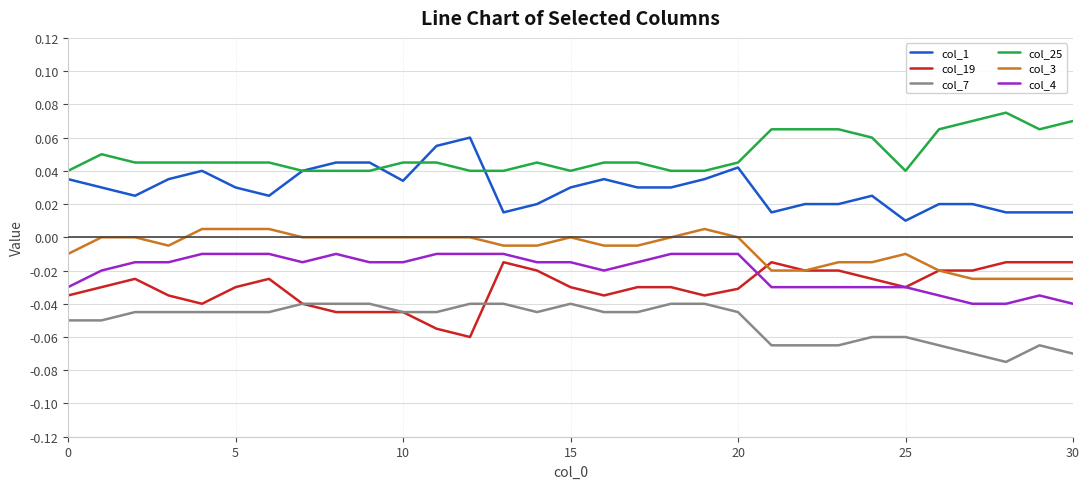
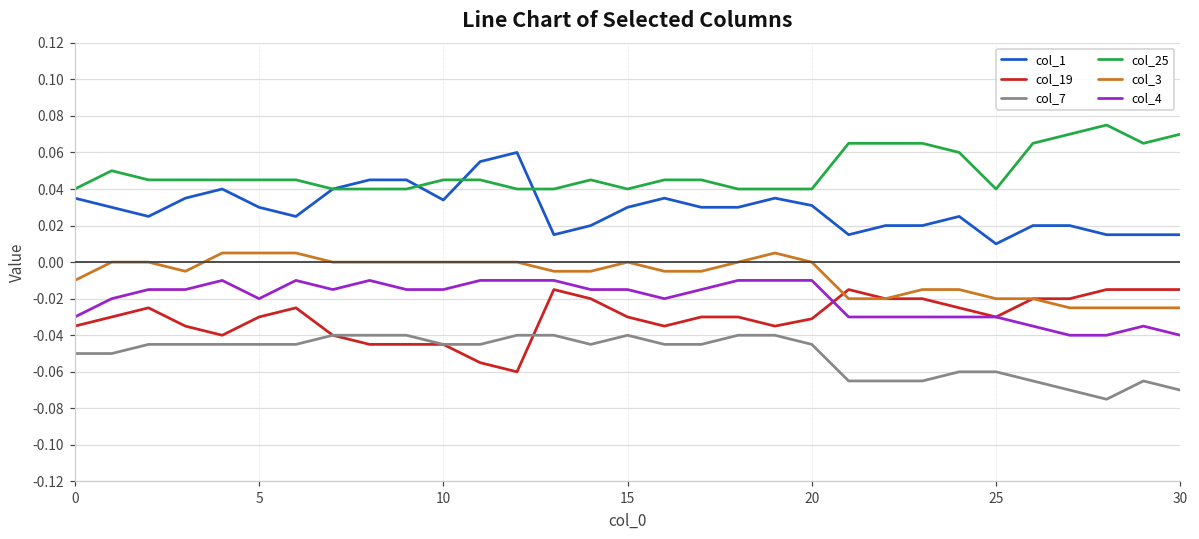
  {
    "col_1": {
      "0": 0.035,
      "5": 0.030,
      "10": 0.034,
      "15": 0.030,
-     "20": 0.042,
+     "20": 0.031,
      "25": 0.010,
      "30": 0.015
    },
    "col_19": {
      "0": -0.035,
      "5": -0.030,
      "15": -0.030,
      "20": -0.031,
      "30": -0.015
    },
    "col_7": {
      "0": -0.050,
      "5": -0.045,
      "15": -0.040,
      "20": -0.045,
      "25": -0.060,
      "30": -0.070
    },
    "col_25": {
      "0": 0.040,
      "5": 0.045,
      "10": 0.045,
      "15": 0.040,
-     "20": 0.045,
+     "20": 0.040,
      "25": 0.040,
      "30": 0.070
    },
    "col_3": {
      "0": -0.01,
      "5": 0.005,
      "10": 0.00,
      "15": 0.00,
      "20": 0.00,
-     "25": -0.01,
+     "25": -0.02,
      "30": -0.025
    },
    "col_4": {
      "0": -0.03,
-     "5": -0.01,
+     "5": -0.02,
      "10": -0.015,
      "15": -0.015,
      "20": -0.01,
      "30": -0.04
    }
  }
